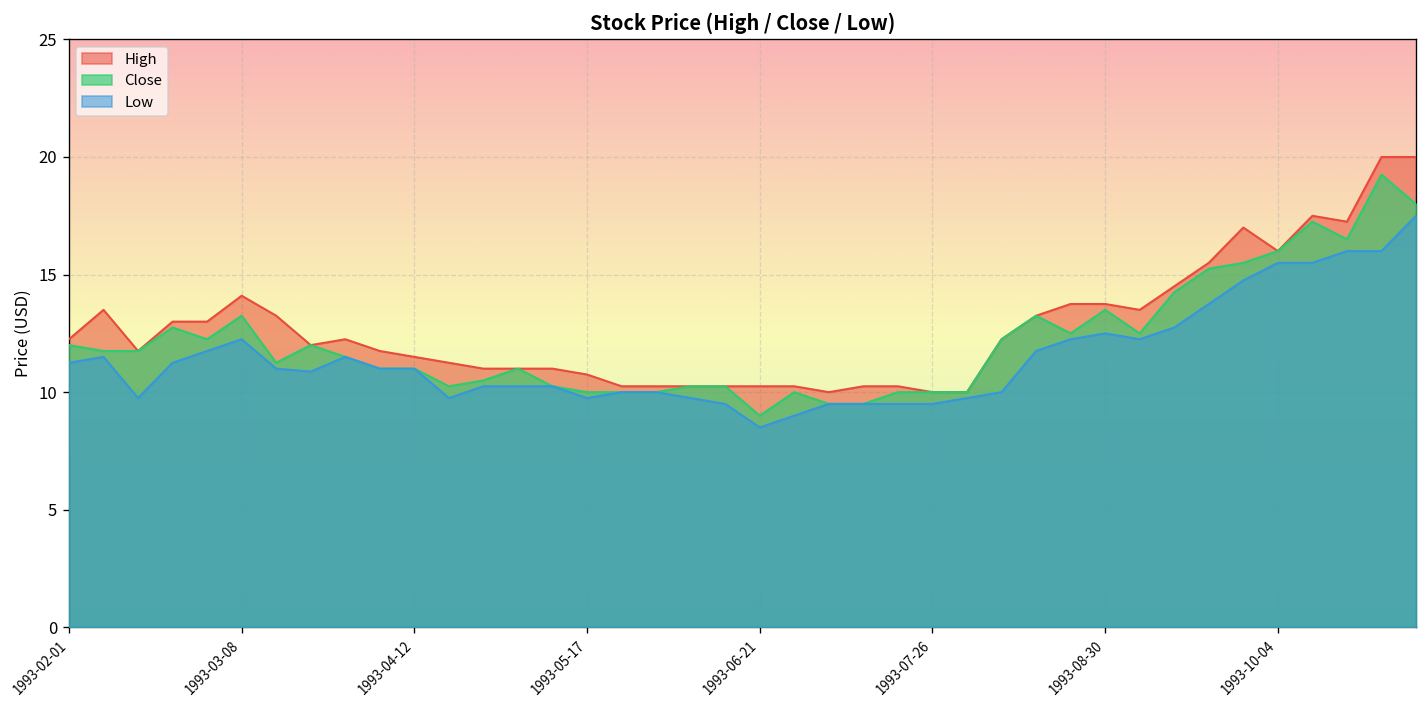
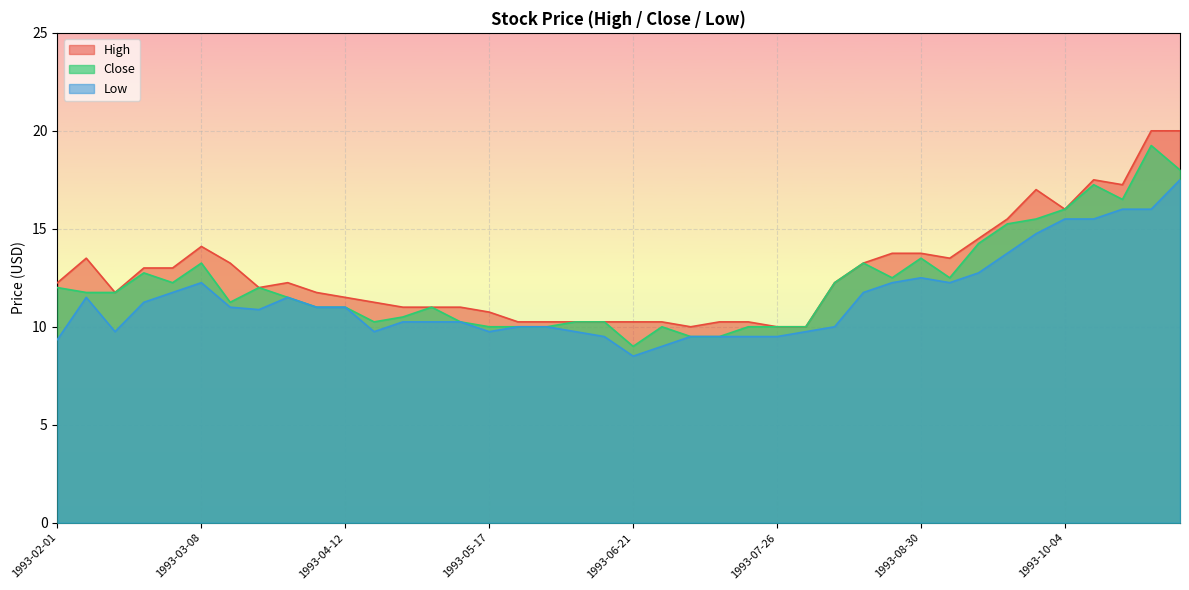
  {
    "High": {
      "1993-02-01": 12.3,
      "1993-03-08": 14.1,
      "1993-04-12": 11.5,
      "1993-05-17": 10.8,
      "1993-06-21": 10.3,
      "1993-08-30": 13.8
    },
    "Close": {
      "1993-02-01": 12.0,
      "1993-03-08": 13.3,
      "1993-05-17": 10.0,
      "1993-06-21": 9.0,
      "1993-08-30": 13.5
    },
    "Low": {
-     "1993-02-01": 11.3,
+     "1993-02-01": 9.4,
      "1993-03-08": 12.3,
      "1993-05-17": 9.8,
      "1993-06-21": 8.5,
      "1993-07-26": 9.5,
      "1993-08-30": 12.5,
      "1993-10-04": 15.5
    }
  }
